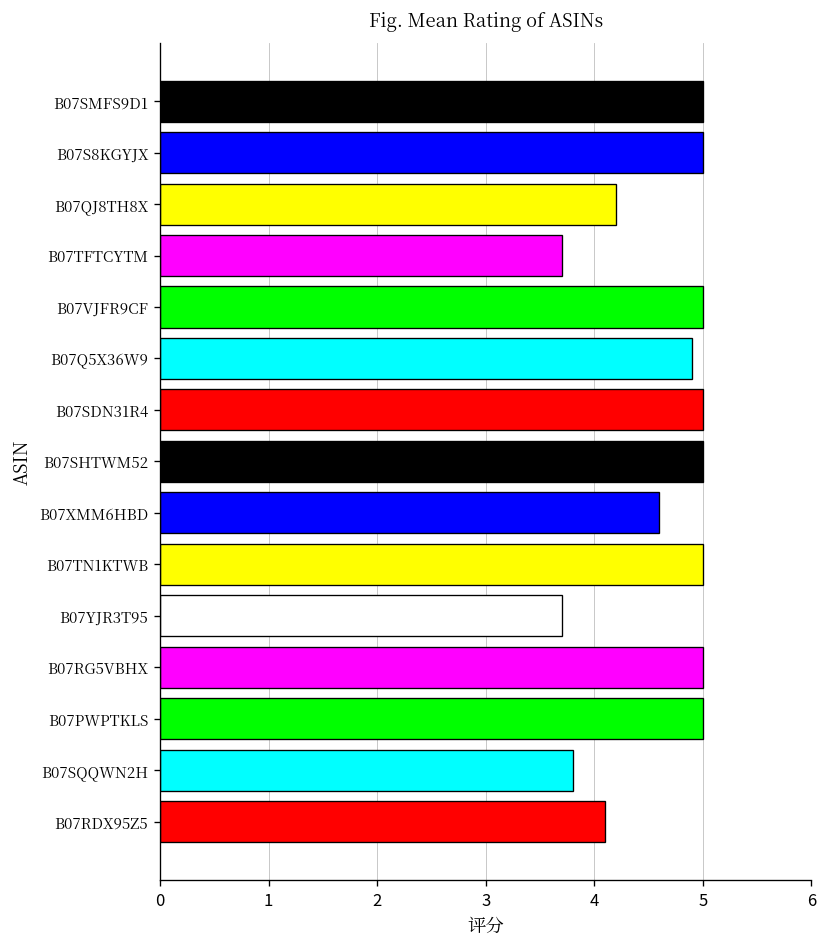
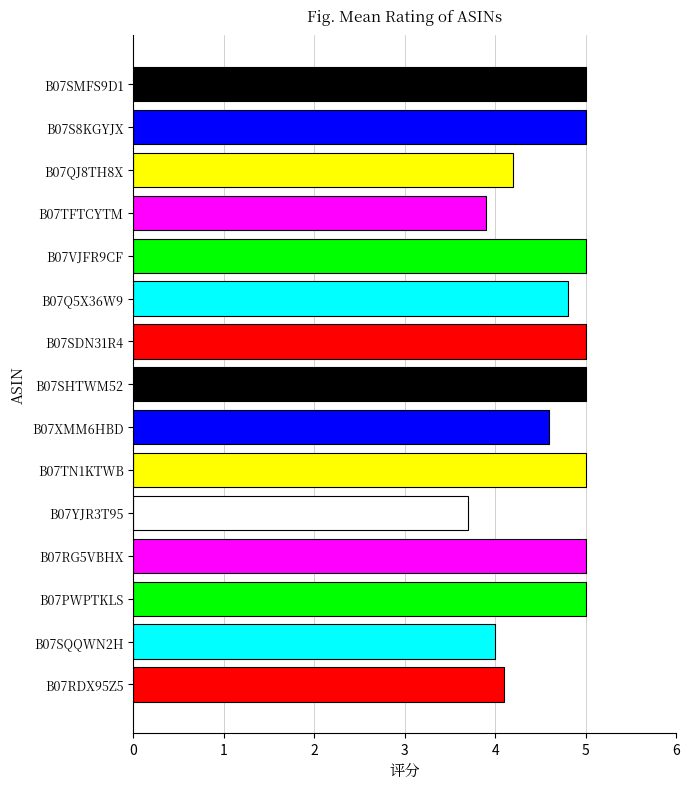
  {
    "B07SMFS9D1": 5.0,
    "B07S8KGYJX": 5.0,
    "B07QJ8TH8X": 4.2,
-   "B07TFTCYTM": 3.7,
+   "B07TFTCYTM": 3.9,
    "B07VJFR9CF": 5.0,
-   "B07Q5X36W9": 4.9,
+   "B07Q5X36W9": 4.8,
    "B07SDN31R4": 5.0,
    "B07SHTWM52": 5.0,
    "B07XMM6HBD": 4.6,
    "B07TN1KTWB": 5.0,
    "B07YJR3T95": 3.7,
    "B07RG5VBHX": 5.0,
    "B07PWPTKLS": 5.0,
-   "B07SQQWN2H": 3.8,
+   "B07SQQWN2H": 4.0,
    "B07RDX95Z5": 4.1
  }
